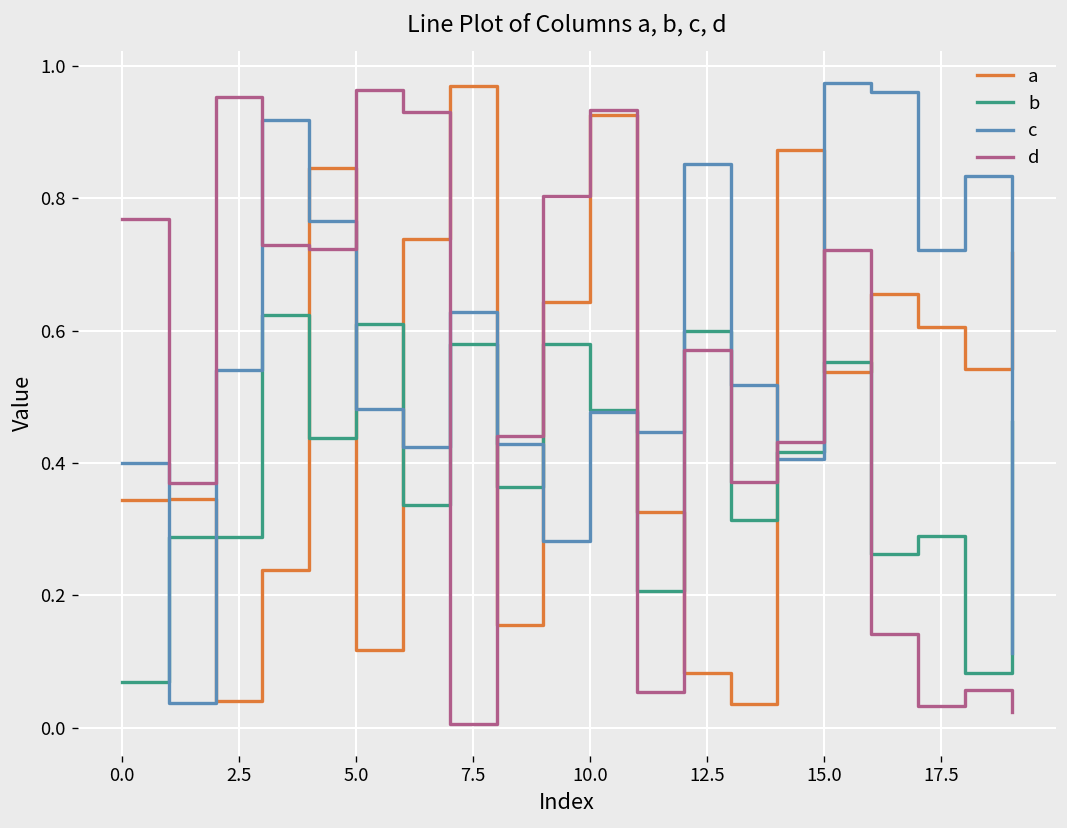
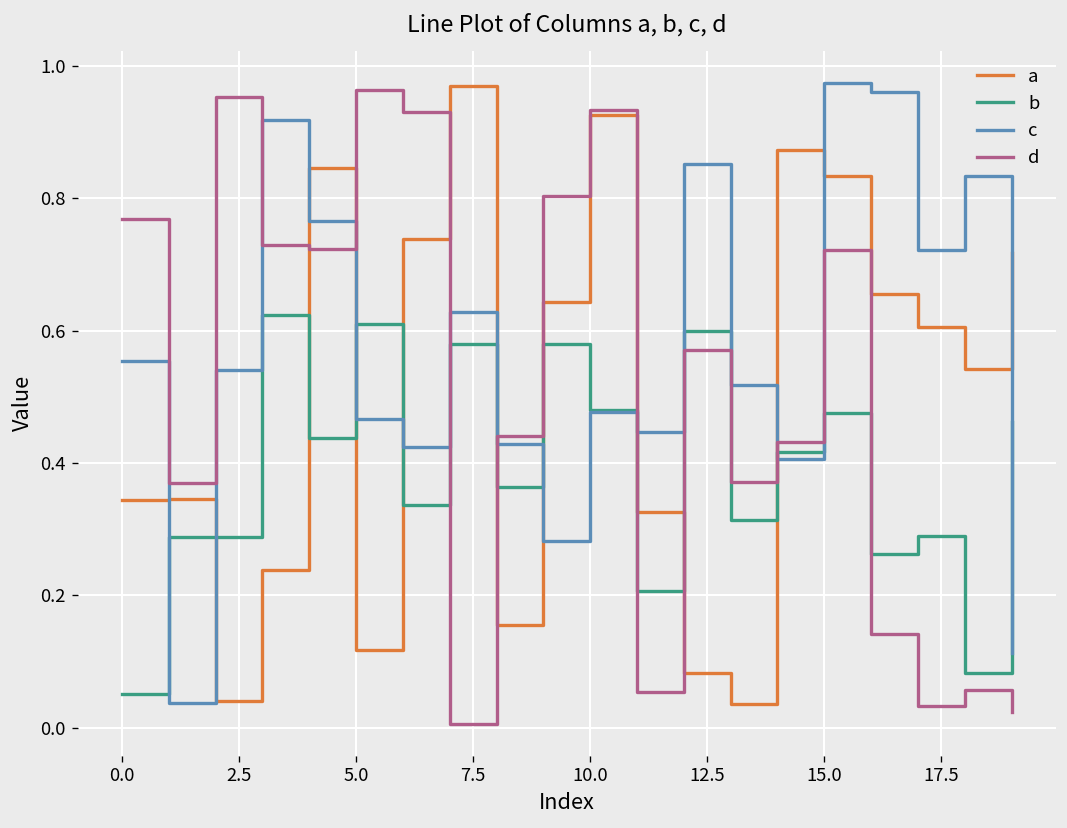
  {
    "a": {
      "0.0": 0.34,
      "5.0": 0.12,
      "10.0": 0.93,
-     "15.0": 0.54
+     "15.0": 0.83
    },
    "b": {
-     "0.0": 0.07,
+     "0.0": 0.05,
      "5.0": 0.61,
-     "15.0": 0.55
+     "15.0": 0.48
    },
    "c": {
-     "0.0": 0.40,
-     "5.0": 0.48,
+     "0.0": 0.55,
+     "5.0": 0.47,
      "15.0": 0.97
    },
    "d": {
      "0.0": 0.77,
      "5.0": 0.96,
      "10.0": 0.93,
      "15.0": 0.72
    }
  }
